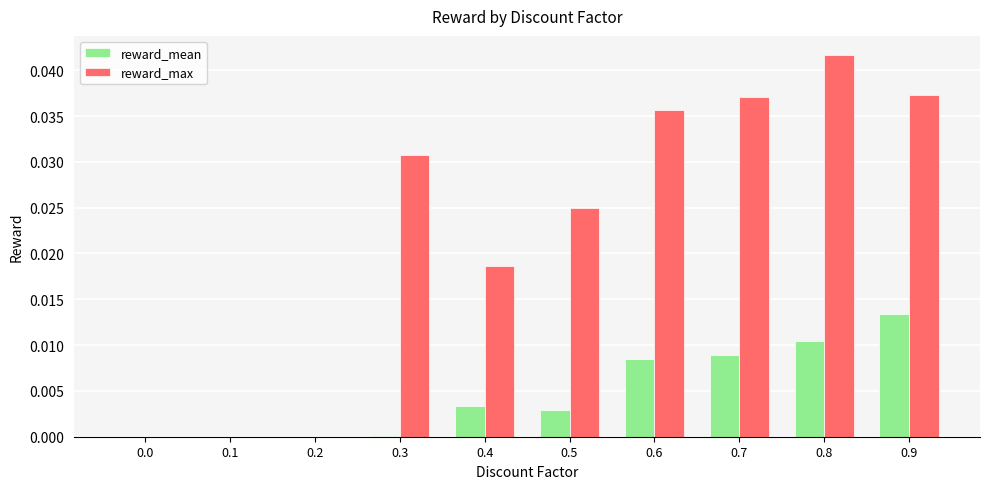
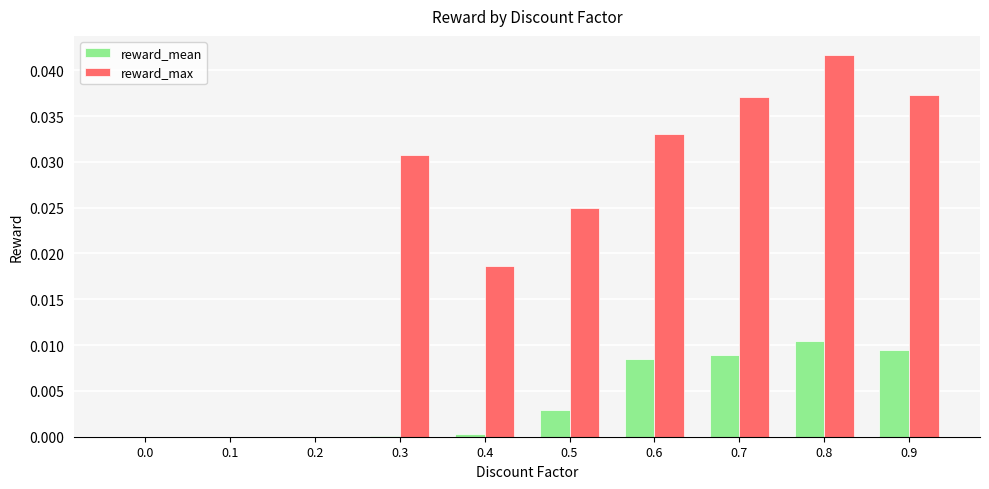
  {
    "reward_mean": {
      "0.0": 0.000,
      "0.1": 0.000,
      "0.2": 0.000,
-     "0.4": 0.003,
+     "0.4": 0.000,
      "0.5": 0.003,
      "0.6": 0.008,
      "0.7": 0.009,
      "0.8": 0.010,
-     "0.9": 0.013
+     "0.9": 0.009
    },
    "reward_max": {
      "0.0": 0.000,
      "0.1": 0.000,
      "0.2": 0.000,
      "0.3": 0.031,
      "0.4": 0.019,
      "0.5": 0.025,
-     "0.6": 0.036,
+     "0.6": 0.033,
      "0.7": 0.037,
      "0.8": 0.042,
      "0.9": 0.037
    }
  }
